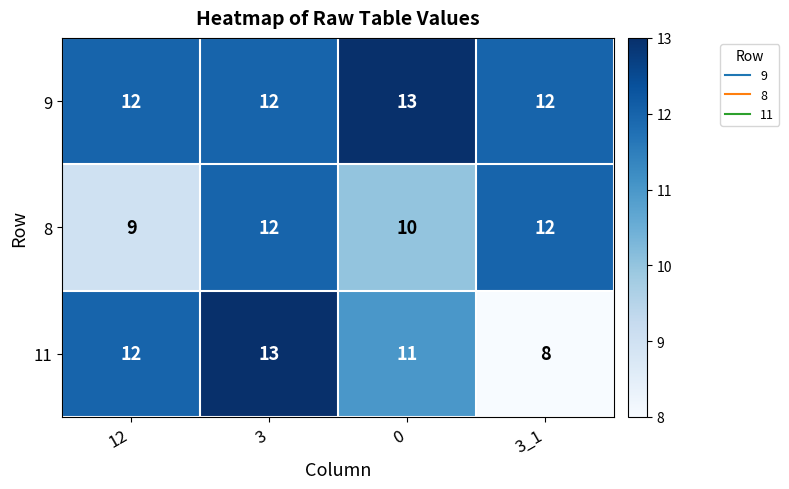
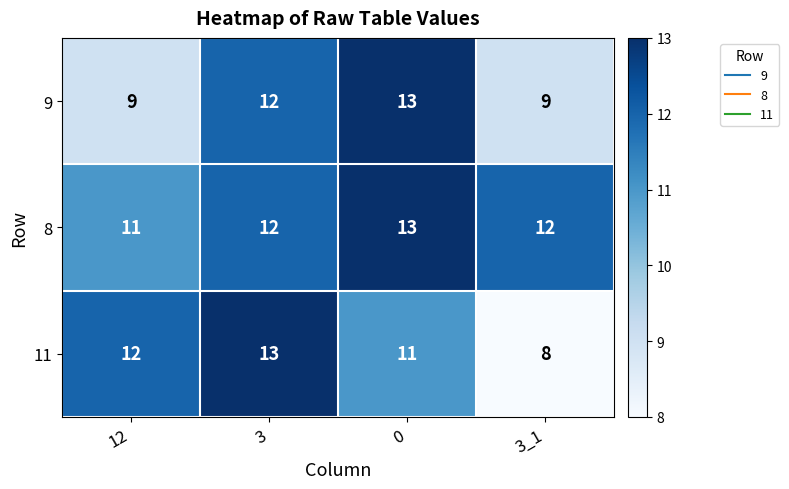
  {
    "9": {
-     "12": 12,
+     "12": 9,
      "3": 12,
      "0": 13,
-     "3_1": 12
+     "3_1": 9
    },
    "8": {
-     "12": 9,
+     "12": 11,
      "3": 12,
-     "0": 10,
+     "0": 13,
      "3_1": 12
    },
    "11": {
      "12": 12,
      "3": 13,
      "0": 11,
      "3_1": 8
    }
  }
